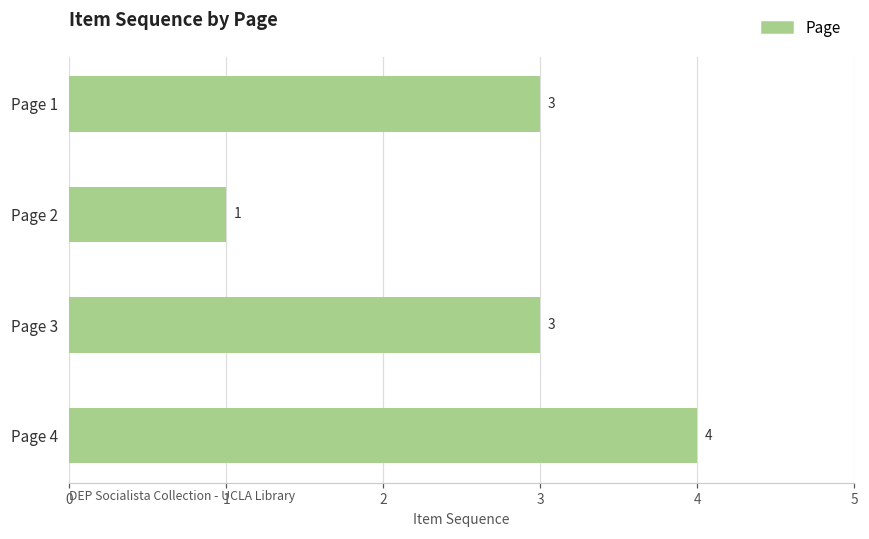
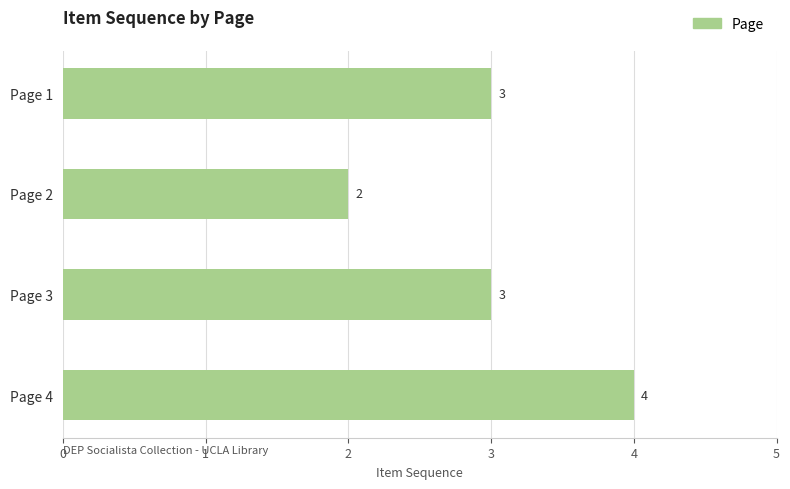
  {
    "Page 1": 3,
-   "Page 2": 1,
+   "Page 2": 2,
    "Page 3": 3,
    "Page 4": 4
  }
